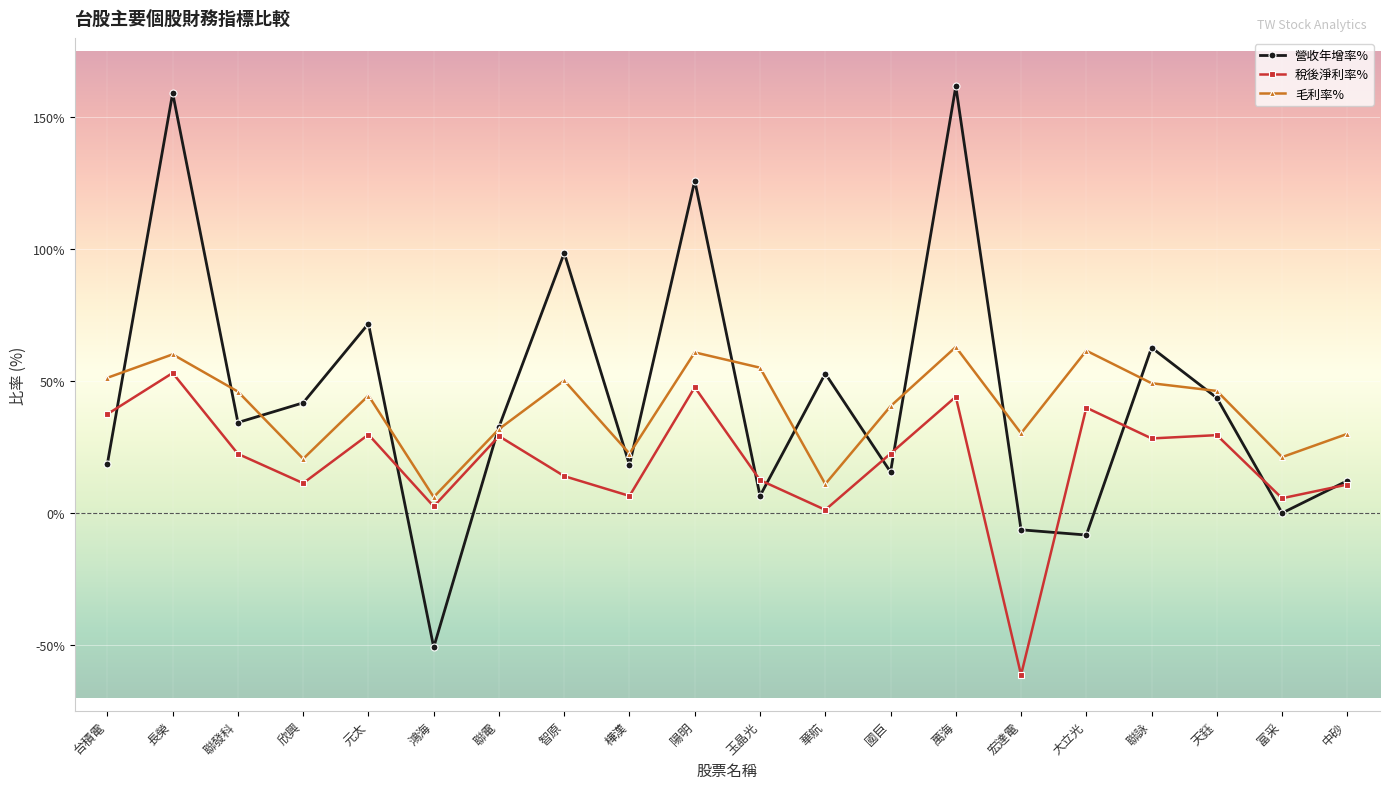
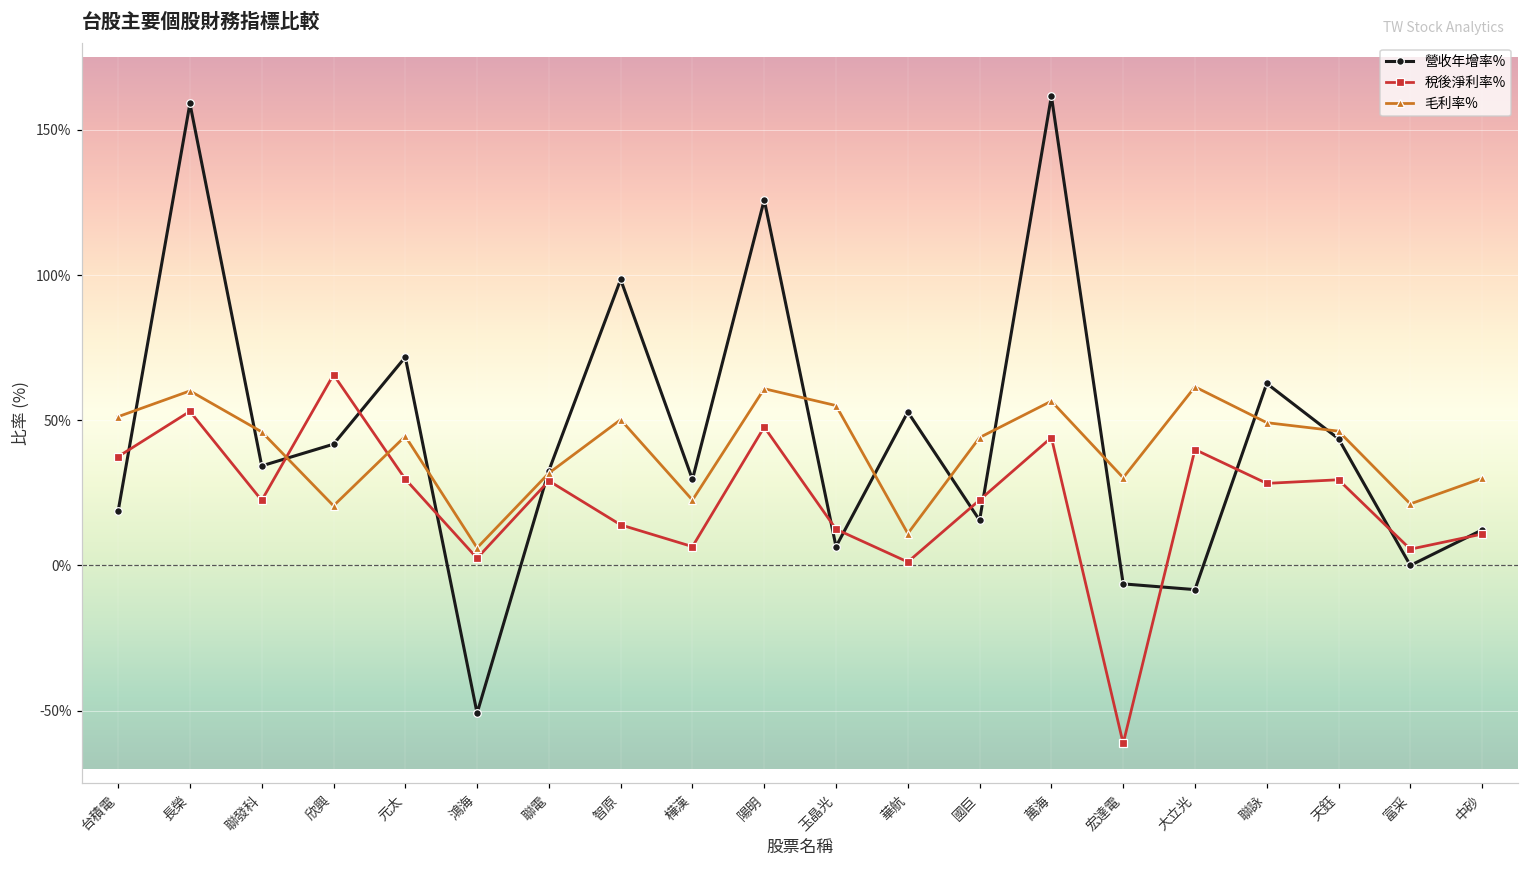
  {
    "營收年增率%": {
      "台積電": "19%",
      "長榮": "159%",
      "聯發科": "34%",
      "欣興": "42%",
      "元太": "72%",
      "鴻海": "-51%",
      "智原": "98%",
-     "樺漢": "18%",
+     "樺漢": "30%",
      "陽明": "126%",
      "玉晶光": "6%",
      "華航": "53%",
      "國巨": "16%",
      "萬海": "162%",
      "宏達電": "-6%",
      "大立光": "-8%",
      "聯詠": "63%",
      "天鈺": "44%",
      "富采": "0%",
      "中砂": "12%"
    },
    "稅後淨利率%": {
      "台積電": "37%",
      "長榮": "53%",
      "聯發科": "22%",
-     "欣興": "11%",
+     "欣興": "66%",
      "元太": "30%",
      "鴻海": "3%",
      "聯電": "29%",
      "智原": "14%",
      "樺漢": "6%",
      "陽明": "48%",
      "玉晶光": "12%",
      "華航": "1%",
      "國巨": "23%",
      "萬海": "44%",
      "宏達電": "-61%",
      "大立光": "40%",
      "聯詠": "28%",
      "天鈺": "30%",
      "富采": "6%",
      "中砂": "11%"
    },
    "毛利率%": {
      "台積電": "51%",
      "長榮": "60%",
      "聯發科": "46%",
      "欣興": "21%",
      "元太": "45%",
      "鴻海": "6%",
      "智原": "50%",
      "樺漢": "23%",
      "陽明": "61%",
      "玉晶光": "55%",
      "華航": "11%",
-     "國巨": "40%",
-     "萬海": "63%",
+     "國巨": "44%",
+     "萬海": "57%",
      "宏達電": "30%",
      "大立光": "62%",
      "聯詠": "49%",
      "天鈺": "46%",
      "富采": "21%",
      "中砂": "30%"
    }
  }
